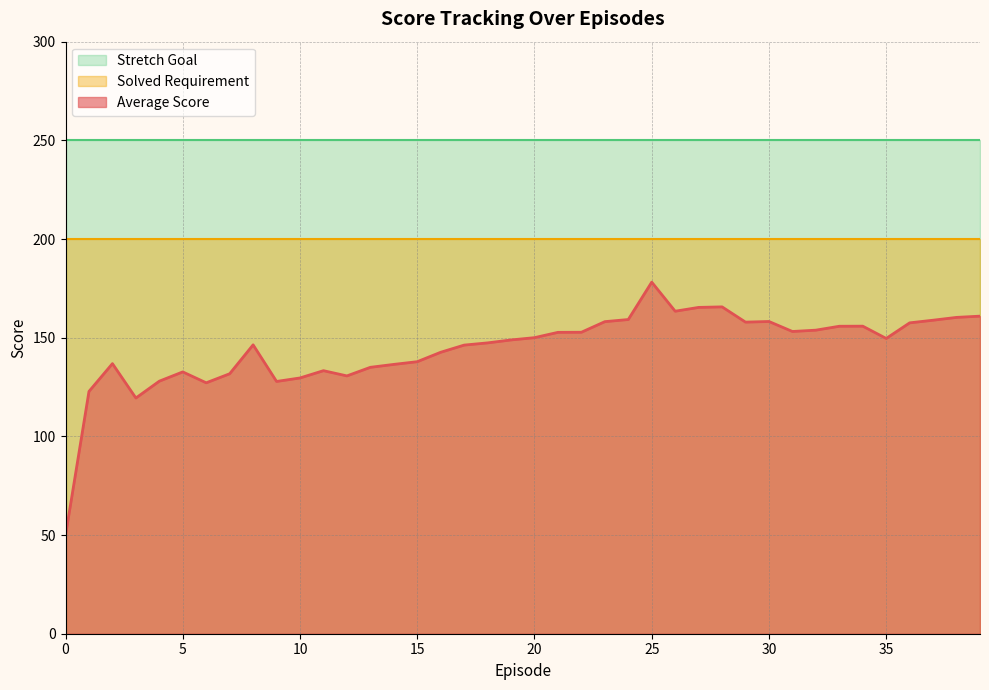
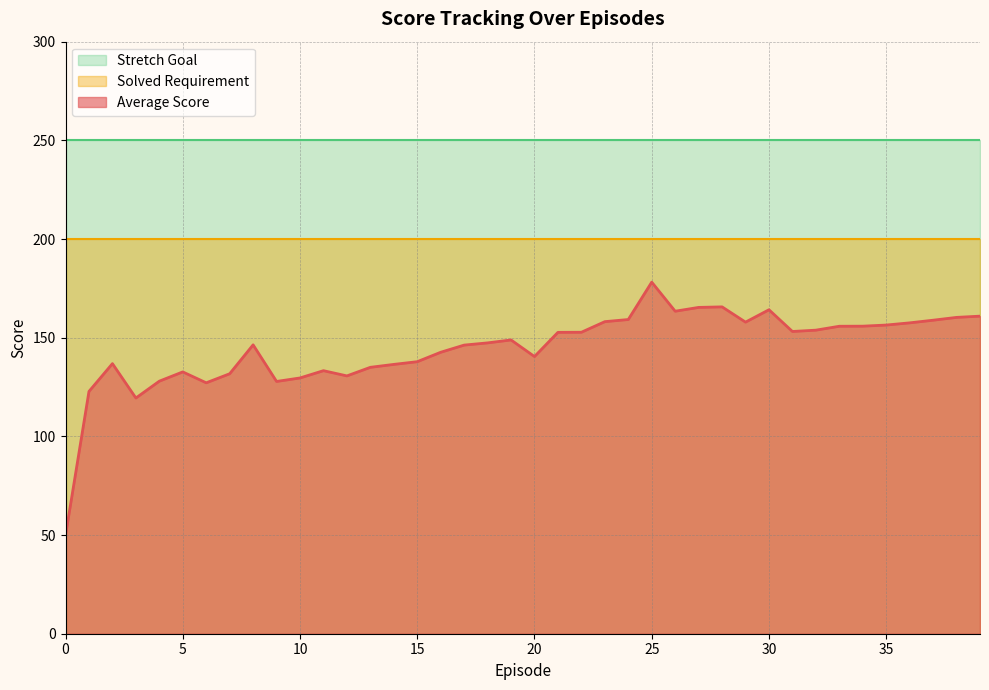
  {
    "Stretch Goal": {
      "0": 250,
      "5": 250,
      "10": 250,
      "15": 250,
      "20": 250,
      "25": 250,
      "30": 250,
      "35": 250
    },
    "Solved Requirement": {
      "0": 200,
      "5": 200,
      "10": 200,
      "15": 200,
      "20": 200,
      "25": 200,
      "30": 200,
      "35": 200
    },
    "Average Score": {
      "0": 50,
      "5": 133,
      "10": 130,
      "15": 138,
-     "20": 150,
+     "20": 140,
      "25": 178,
-     "30": 158,
-     "35": 150
+     "30": 164,
+     "35": 156
    }
  }
